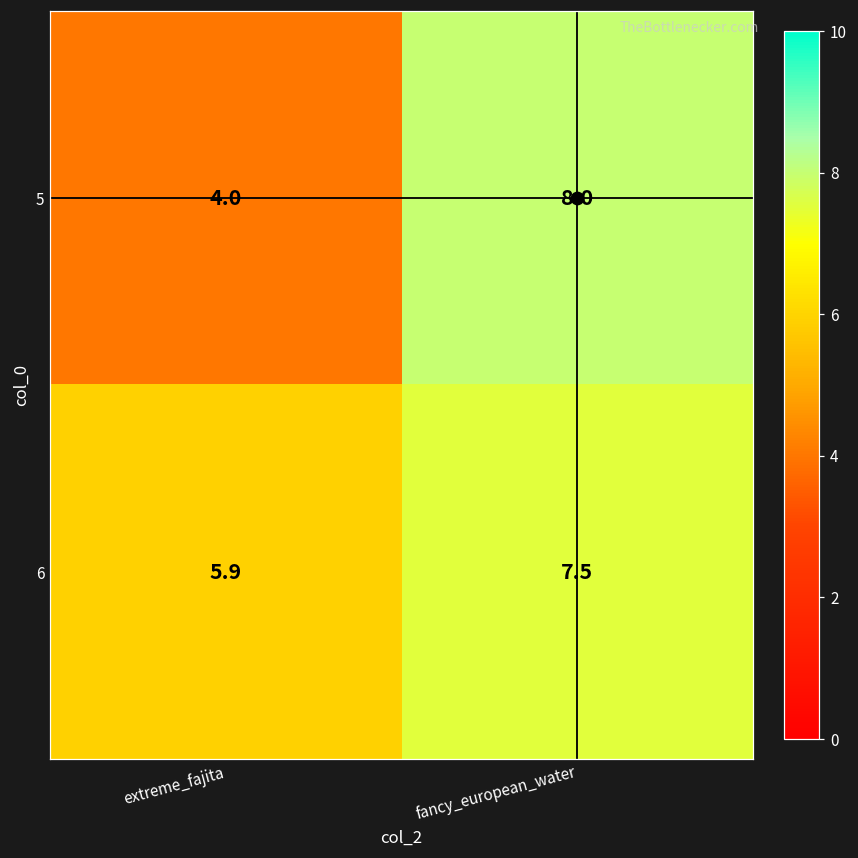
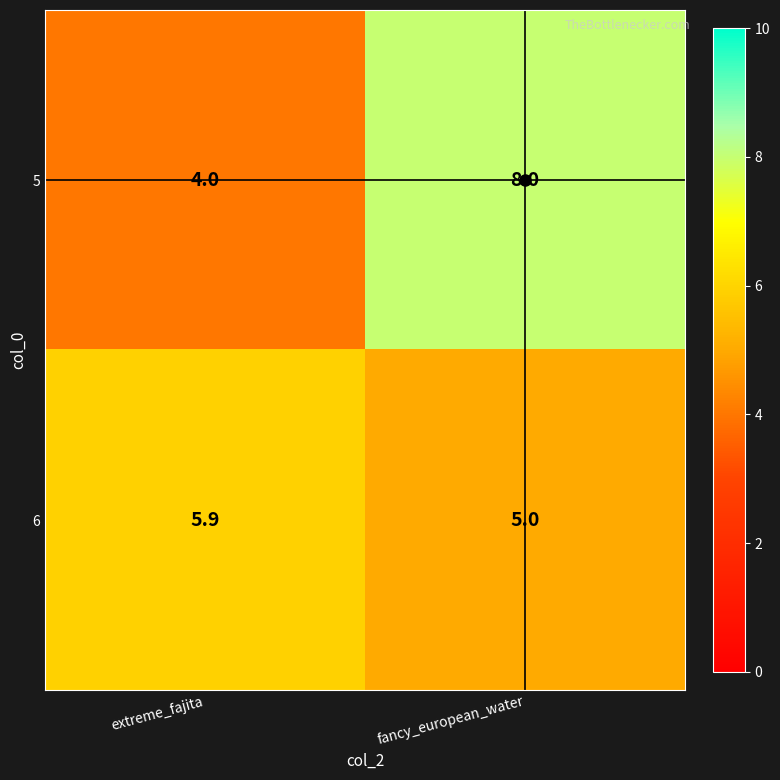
  {
    "5": {
      "extreme_fajita": 4.0
    },
    "6": {
      "extreme_fajita": 5.9,
-     "fancy_european_water": 7.5
+     "fancy_european_water": 5.0
    }
  }
